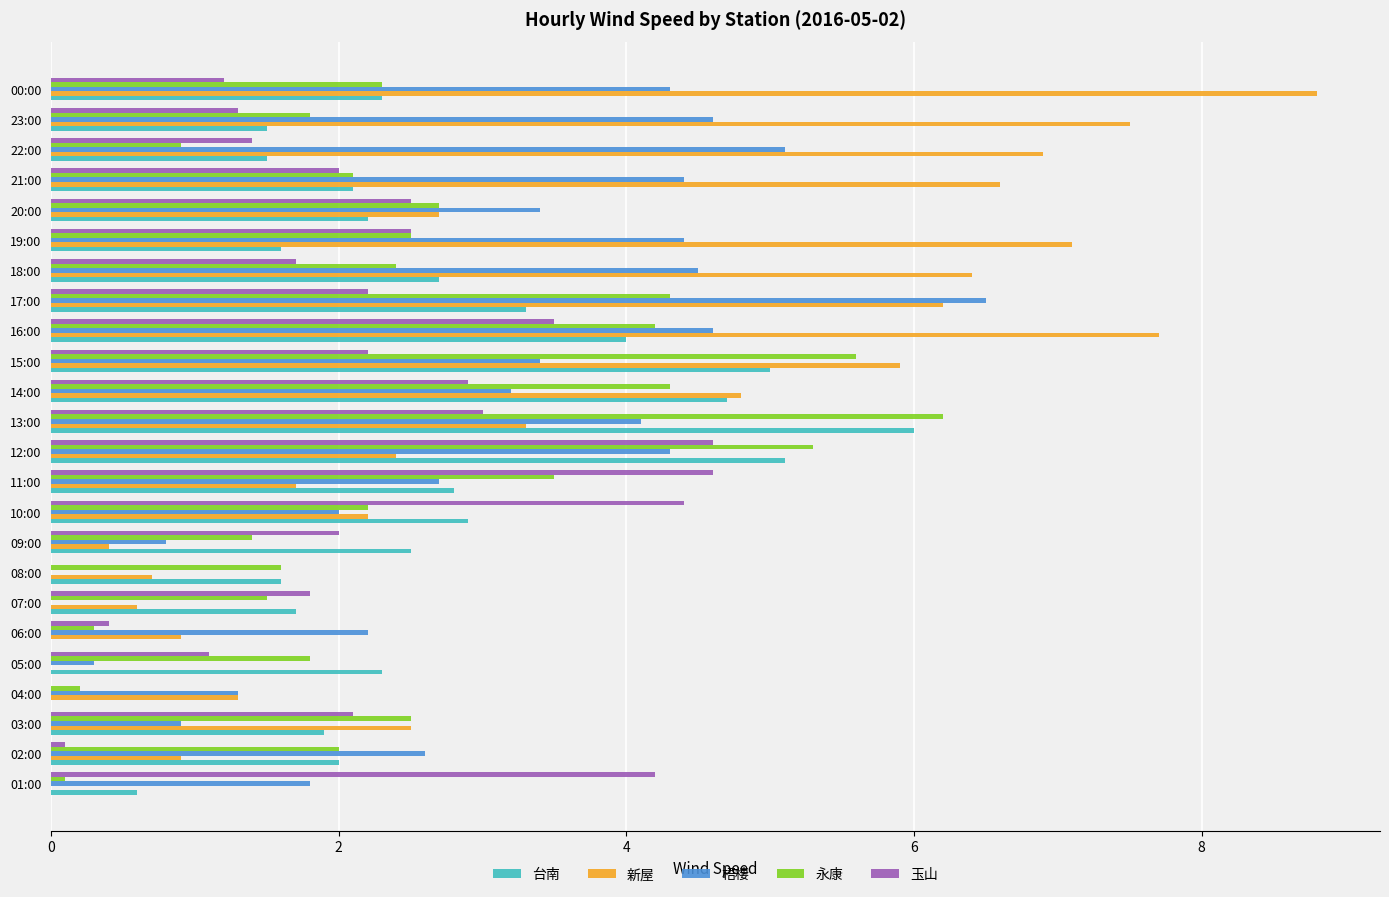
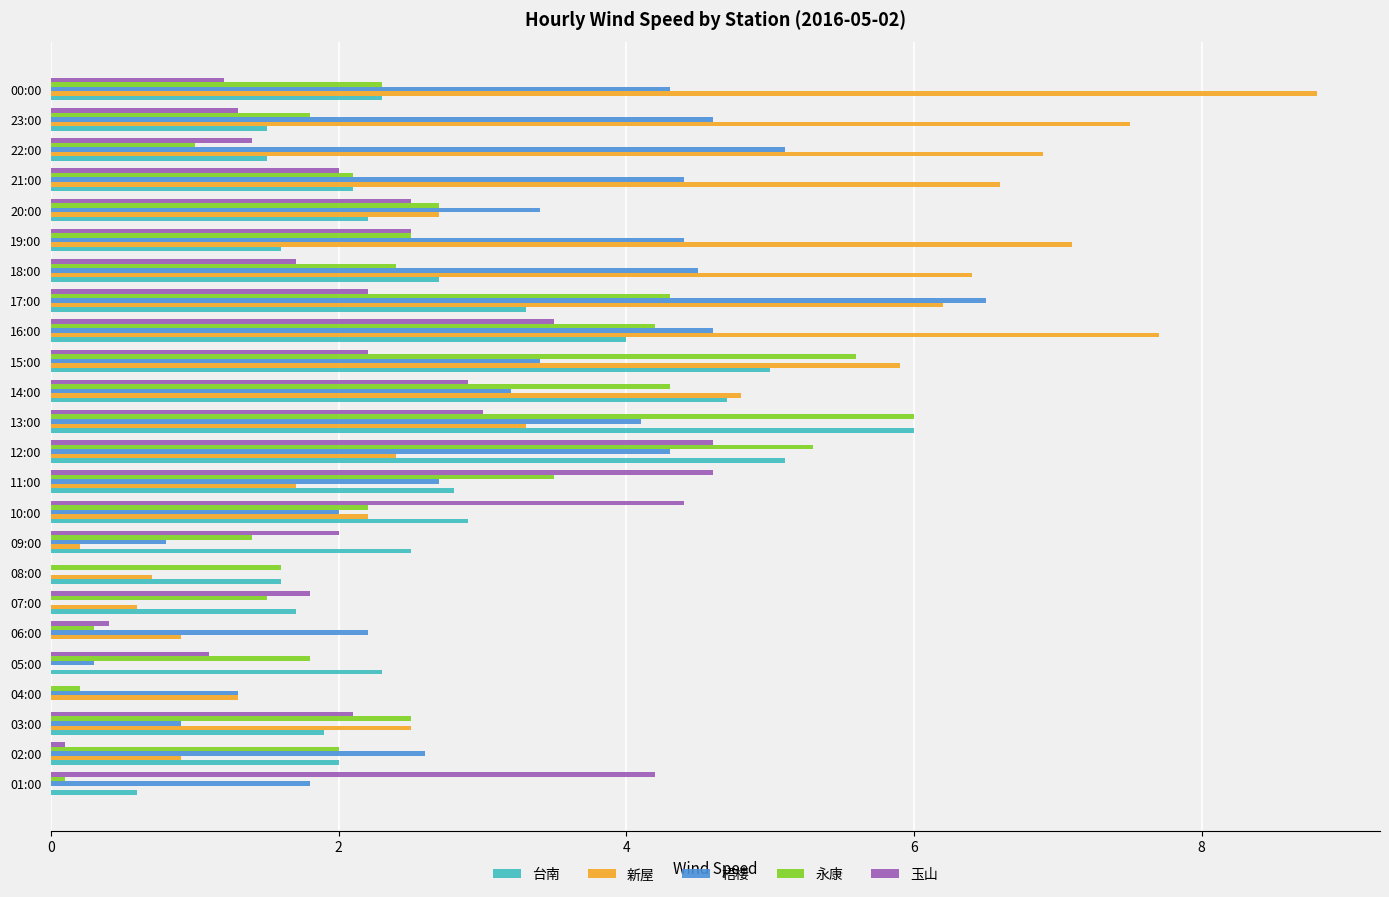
  {
    "新屋": {
      "00:00": 8.8,
      "23:00": 7.5,
      "22:00": 6.9,
      "21:00": 6.6,
      "20:00": 2.7,
      "19:00": 7.1,
      "18:00": 6.4,
      "17:00": 6.2,
      "16:00": 7.7,
      "15:00": 5.9,
      "14:00": 4.8,
      "13:00": 3.3,
      "12:00": 2.4,
      "11:00": 1.7,
      "10:00": 2.2,
-     "09:00": 0.4,
+     "09:00": 0.2,
      "08:00": 0.7,
      "07:00": 0.6,
      "06:00": 0.9,
      "05:00": 0.0,
      "04:00": 1.3,
      "03:00": 2.5,
      "02:00": 0.9,
      "01:00": 0.0
    },
    "永康": {
      "00:00": 2.3,
      "23:00": 1.8,
-     "22:00": 0.9,
+     "22:00": 1.0,
      "21:00": 2.1,
      "20:00": 2.7,
      "19:00": 2.5,
      "18:00": 2.4,
      "17:00": 4.3,
      "16:00": 4.2,
      "15:00": 5.6,
      "14:00": 4.3,
-     "13:00": 6.2,
+     "13:00": 6.0,
      "12:00": 5.3,
      "11:00": 3.5,
      "10:00": 2.2,
      "09:00": 1.4,
      "08:00": 1.6,
      "07:00": 1.5,
      "06:00": 0.3,
      "05:00": 1.8,
      "04:00": 0.2,
      "03:00": 2.5,
      "02:00": 2.0,
      "01:00": 0.1
    },
    "玉山": {
      "00:00": 1.2,
      "23:00": 1.3,
      "22:00": 1.4,
      "21:00": 2.0,
      "20:00": 2.5,
      "19:00": 2.5,
      "18:00": 1.7,
      "17:00": 2.2,
      "16:00": 3.5,
      "15:00": 2.2,
      "14:00": 2.9,
      "13:00": 3.0,
      "12:00": 4.6,
      "11:00": 4.6,
      "10:00": 4.4,
      "09:00": 2.0,
      "08:00": 0.0,
      "07:00": 1.8,
      "06:00": 0.4,
      "05:00": 1.1,
      "04:00": 0.0,
      "03:00": 2.1,
      "02:00": 0.1,
      "01:00": 4.2
    }
  }
